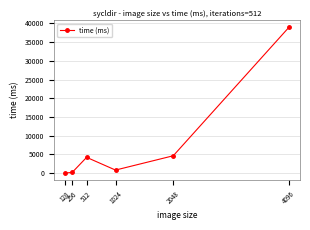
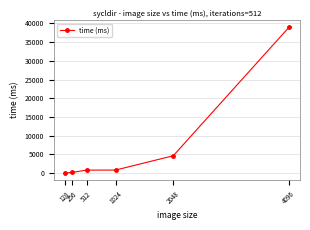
  {
    "128": 0,
    "256": 0,
-   "512": 4000,
+   "512": 1000,
    "1024": 1000,
    "2048": 5000,
    "4096": 39000
  }
